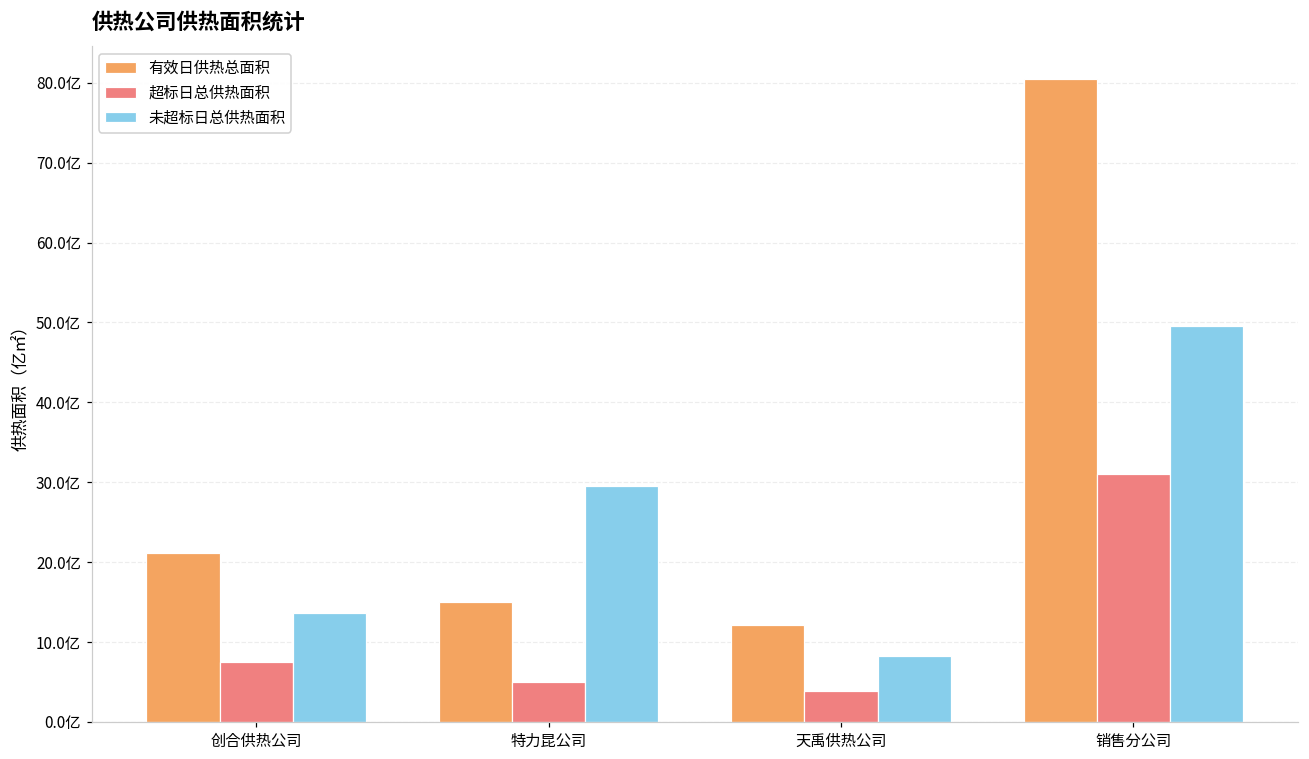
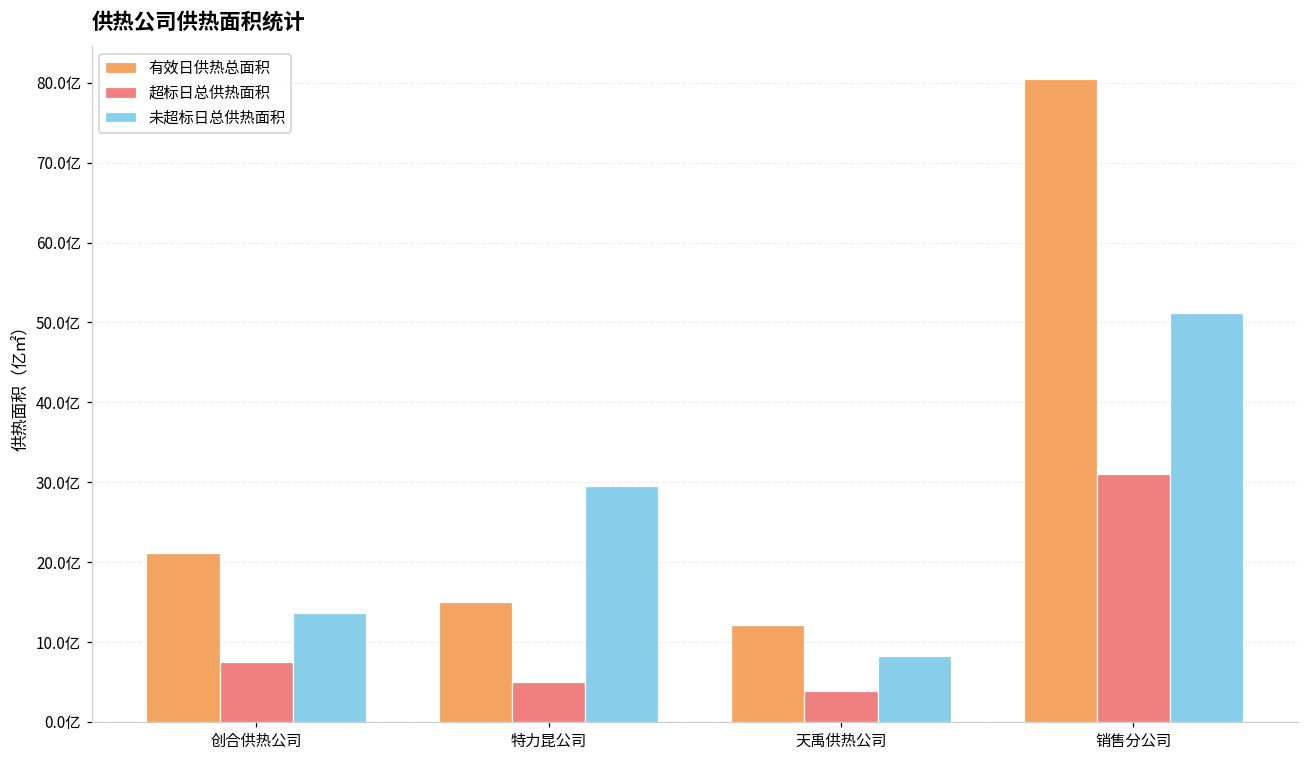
  {
    "未超标日总供热面积": {
      "创合供热公司": "14亿",
      "特力昆公司": "30亿",
      "天禹供热公司": "8亿",
-     "销售分公司": "50亿"
+     "销售分公司": "51亿"
    }
  }
